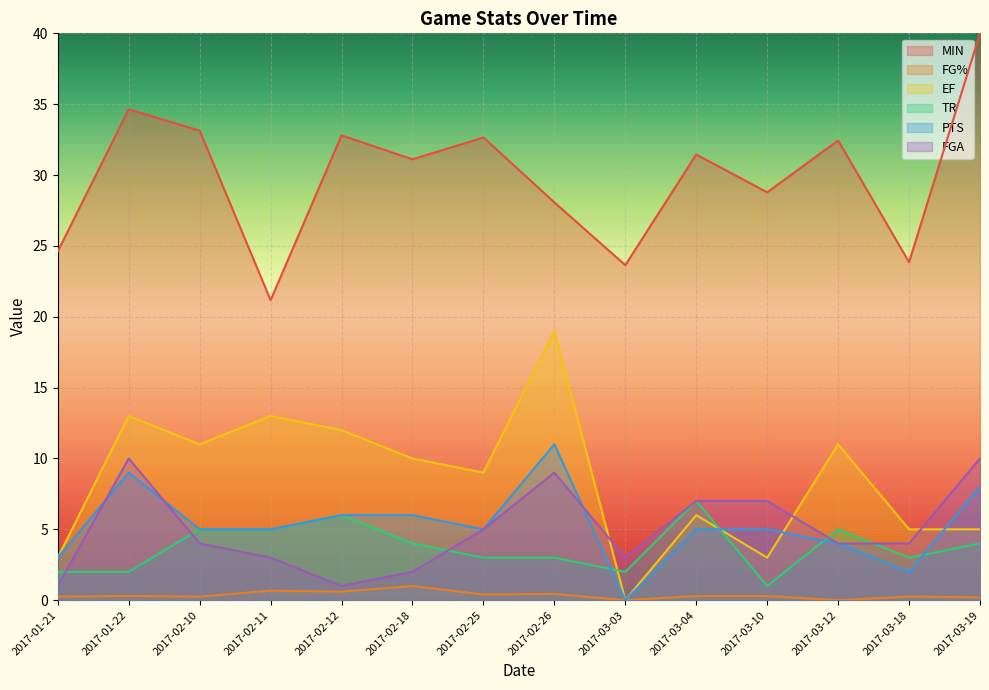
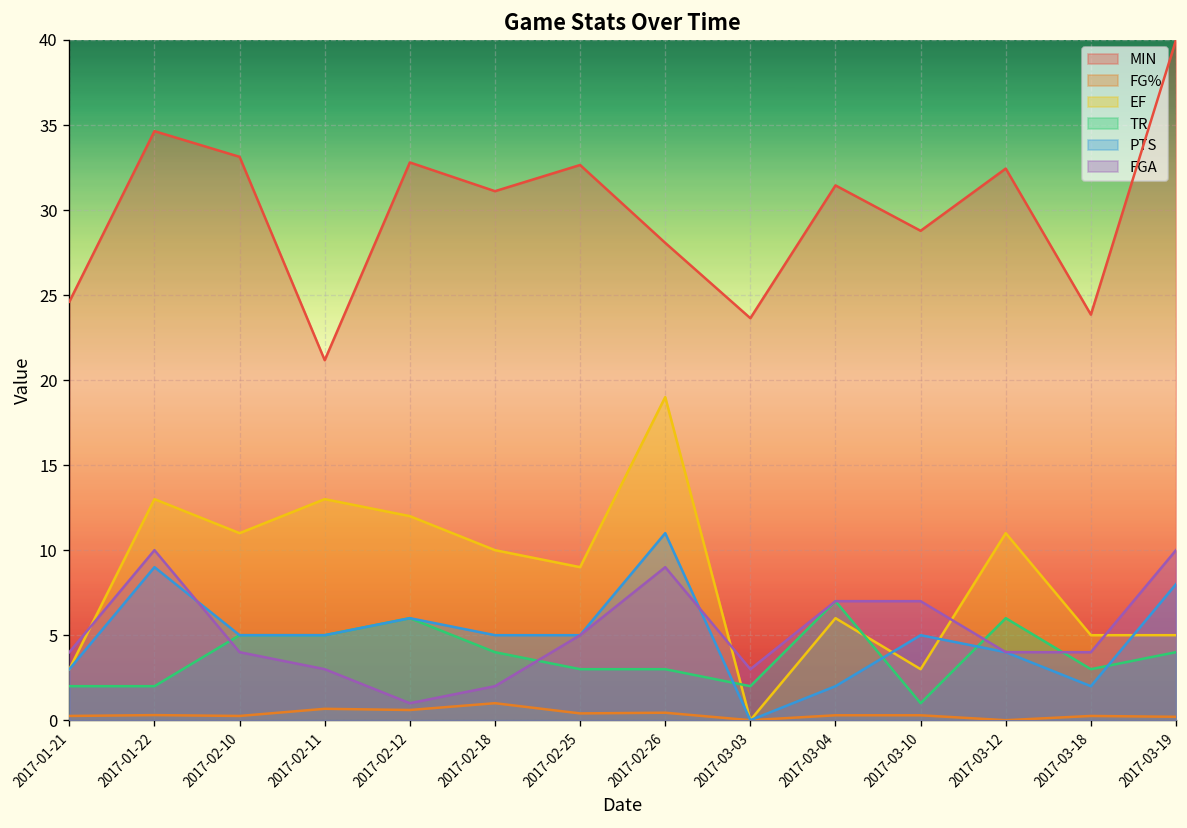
  {
    "TR": {
      "2017-01-21": 2,
      "2017-01-22": 2,
      "2017-02-18": 4,
      "2017-02-25": 3,
      "2017-02-26": 3,
      "2017-03-03": 2,
      "2017-03-10": 1,
-     "2017-03-12": 5,
+     "2017-03-12": 6,
      "2017-03-18": 3,
      "2017-03-19": 4
    },
    "PTS": {
      "2017-01-22": 9,
-     "2017-02-18": 6,
+     "2017-02-18": 5,
      "2017-02-26": 11,
-     "2017-03-04": 5,
+     "2017-03-04": 2,
      "2017-03-10": 5,
      "2017-03-18": 2,
      "2017-03-19": 8
    },
    "FGA": {
-     "2017-01-21": 1,
+     "2017-01-21": 4,
      "2017-01-22": 10,
      "2017-02-10": 4,
      "2017-02-11": 3,
      "2017-02-12": 1,
      "2017-02-18": 2,
      "2017-02-26": 9,
      "2017-03-03": 3,
      "2017-03-10": 7,
      "2017-03-18": 4,
      "2017-03-19": 10
    }
  }
